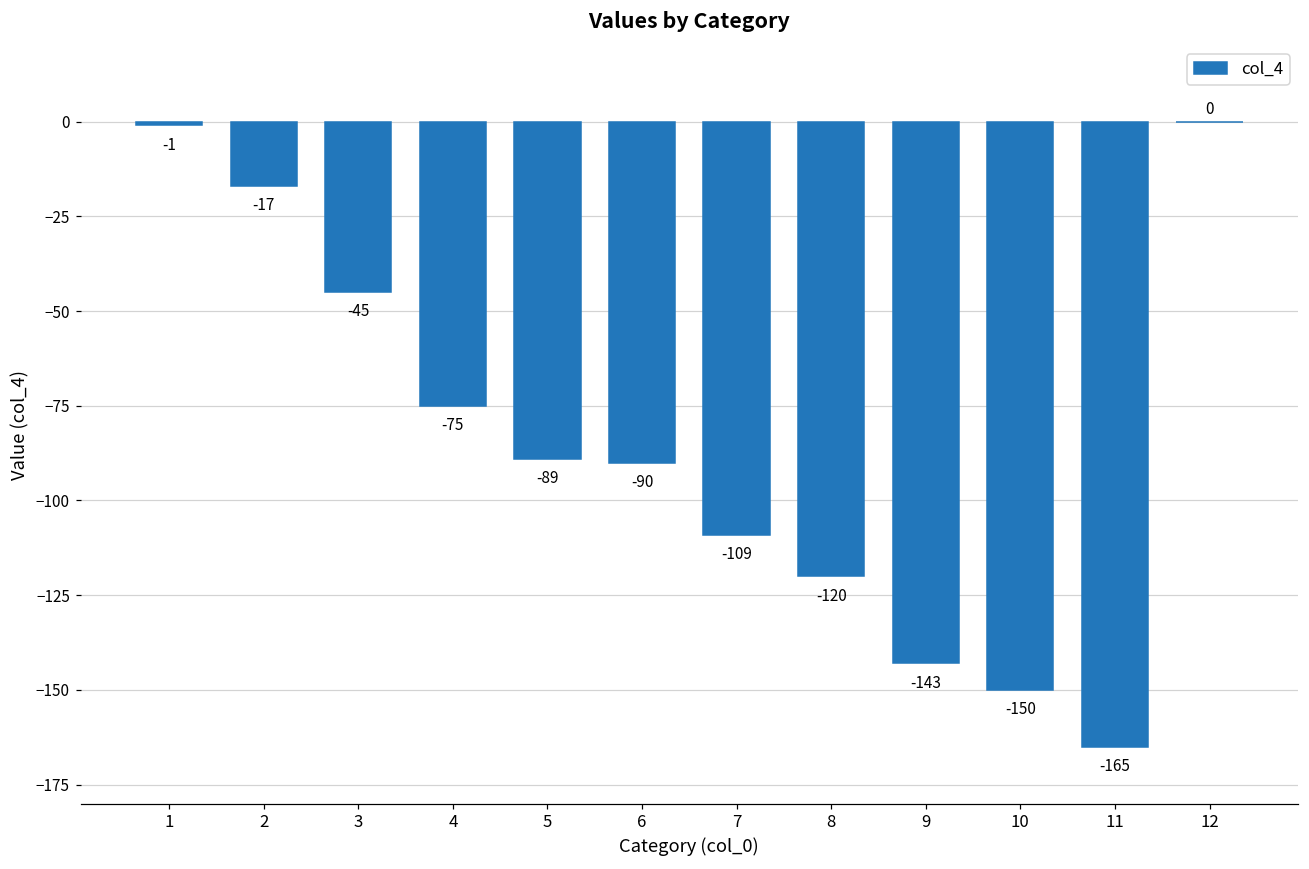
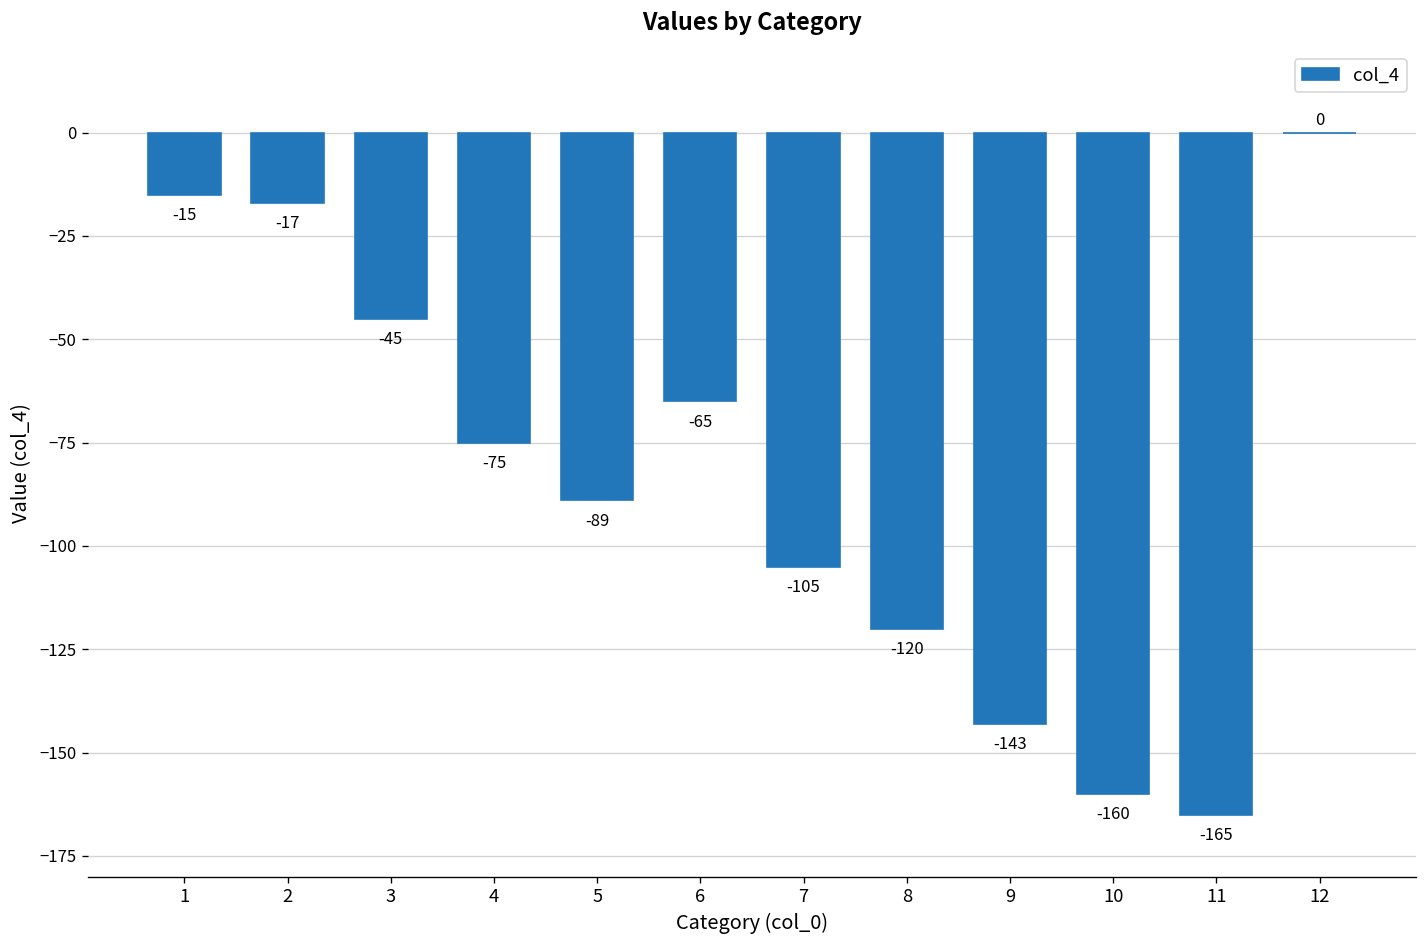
  {
-   "1": -1,
+   "1": -15,
    "2": -17,
    "3": -45,
    "4": -75,
    "5": -89,
-   "6": -90,
-   "7": -109,
+   "6": -65,
+   "7": -105,
    "8": -120,
    "9": -143,
-   "10": -150,
+   "10": -160,
    "11": -165,
    "12": 0
  }
